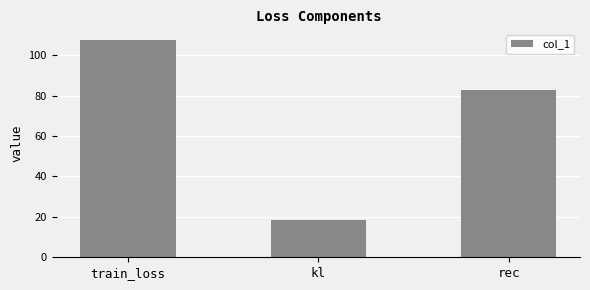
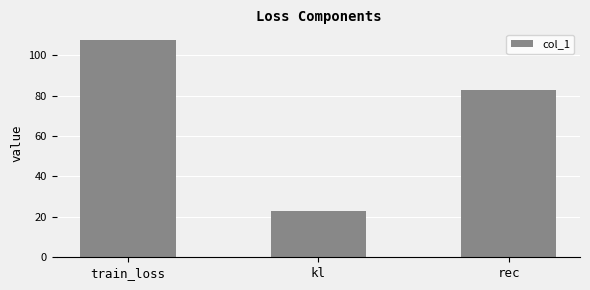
  {
    "train_loss": 107,
-   "kl": 18,
+   "kl": 23,
    "rec": 83
  }
